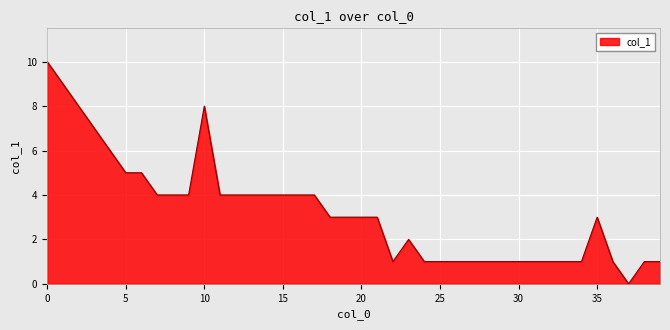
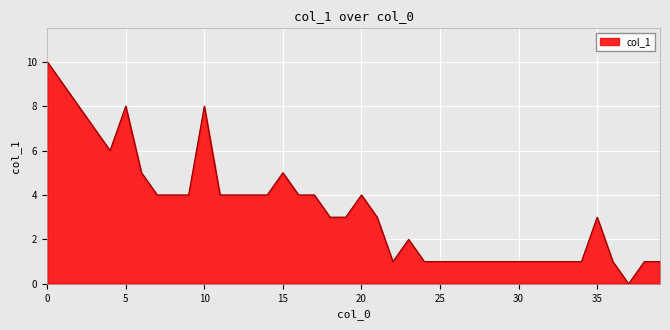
  {
    "0": 10,
-   "5": 5,
+   "5": 8,
    "10": 8,
-   "15": 4,
-   "20": 3,
+   "15": 5,
+   "20": 4,
    "25": 1,
    "30": 1,
    "35": 3
  }
